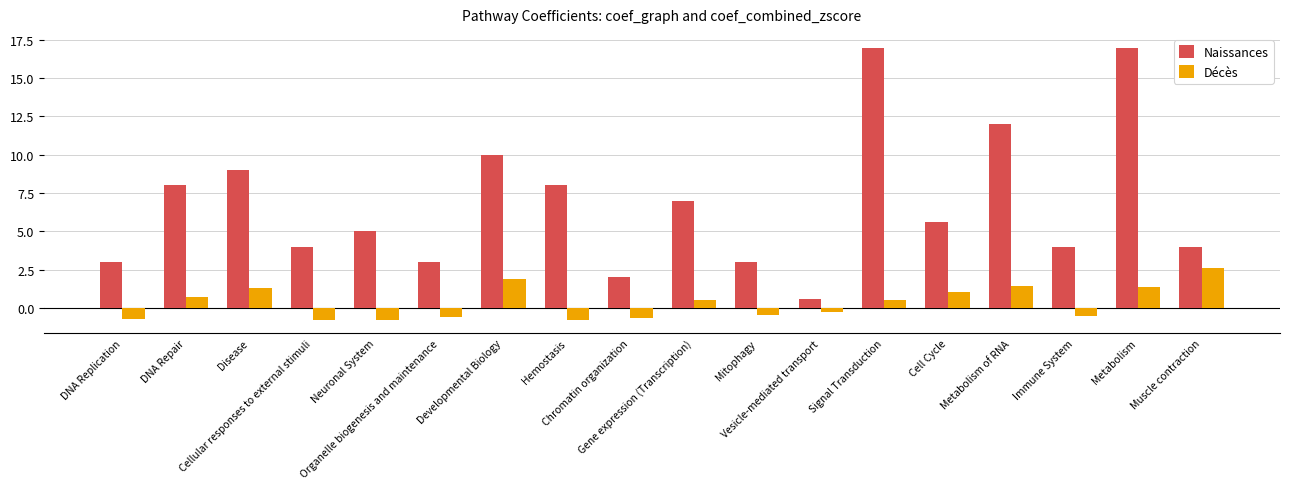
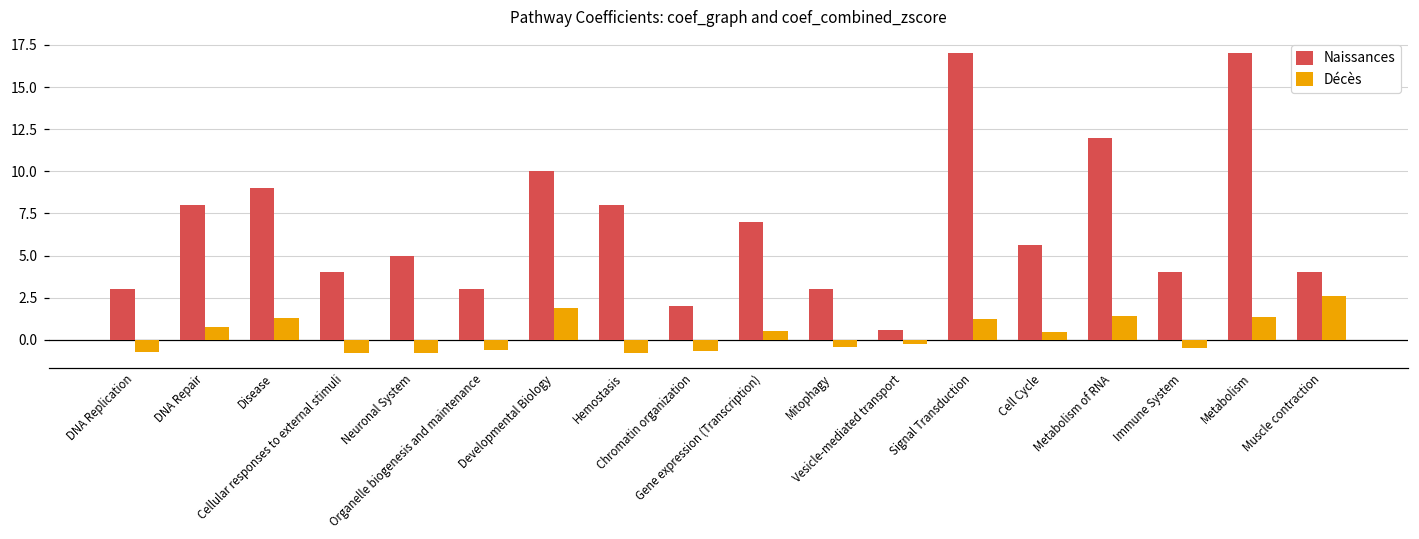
  {
    "Naissances": {
      "DNA Replication": 3.0,
      "DNA Repair": 8.0,
      "Disease": 9.0,
      "Cellular responses to external stimuli": 4.0,
      "Neuronal System": 5.0,
      "Organelle biogenesis and maintenance": 3.0,
      "Developmental Biology": 10.0,
      "Hemostasis": 8.0,
      "Chromatin organization": 2.0,
      "Gene expression (Transcription)": 7.0,
      "Mitophagy": 3.0,
      "Vesicle-mediated transport": 0.6,
      "Signal Transduction": 17.0,
      "Cell Cycle": 5.6,
      "Metabolism of RNA": 12.0,
      "Immune System": 4.0,
      "Metabolism": 17.0,
      "Muscle contraction": 4.0
    },
    "Décès": {
      "DNA Replication": -0.7,
      "DNA Repair": 0.7,
      "Disease": 1.3,
      "Cellular responses to external stimuli": -0.8,
      "Neuronal System": -0.8,
      "Organelle biogenesis and maintenance": -0.6,
      "Developmental Biology": 1.9,
      "Hemostasis": -0.8,
      "Chromatin organization": -0.7,
      "Gene expression (Transcription)": 0.6,
      "Mitophagy": -0.4,
      "Vesicle-mediated transport": -0.3,
-     "Signal Transduction": 0.5,
-     "Cell Cycle": 1.0,
+     "Signal Transduction": 1.3,
+     "Cell Cycle": 0.5,
      "Metabolism of RNA": 1.4,
      "Immune System": -0.5,
      "Metabolism": 1.3,
      "Muscle contraction": 2.6
    }
  }
